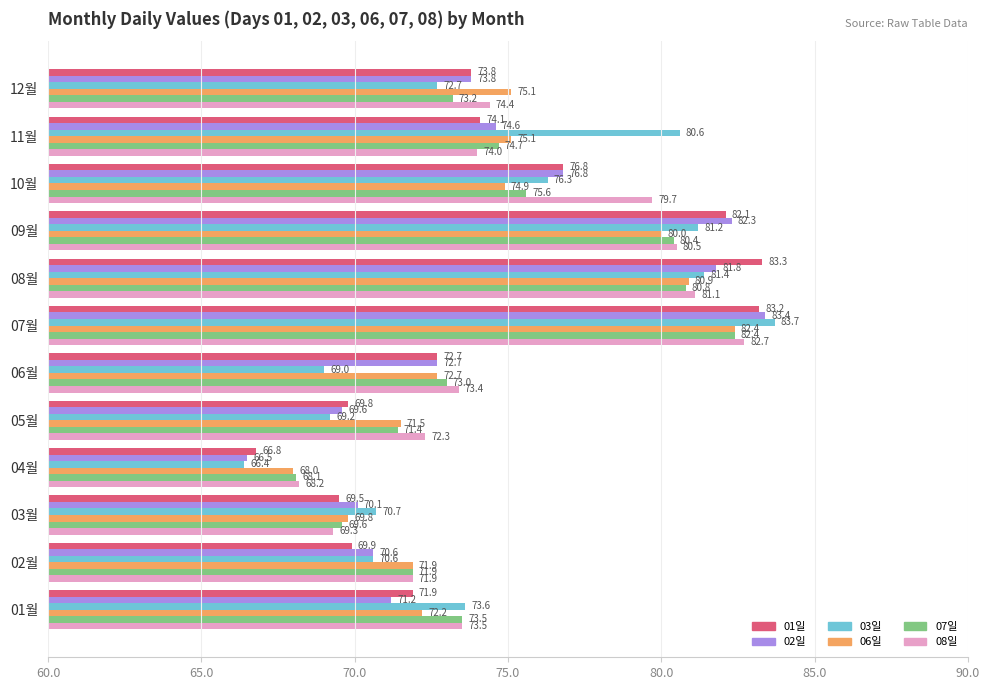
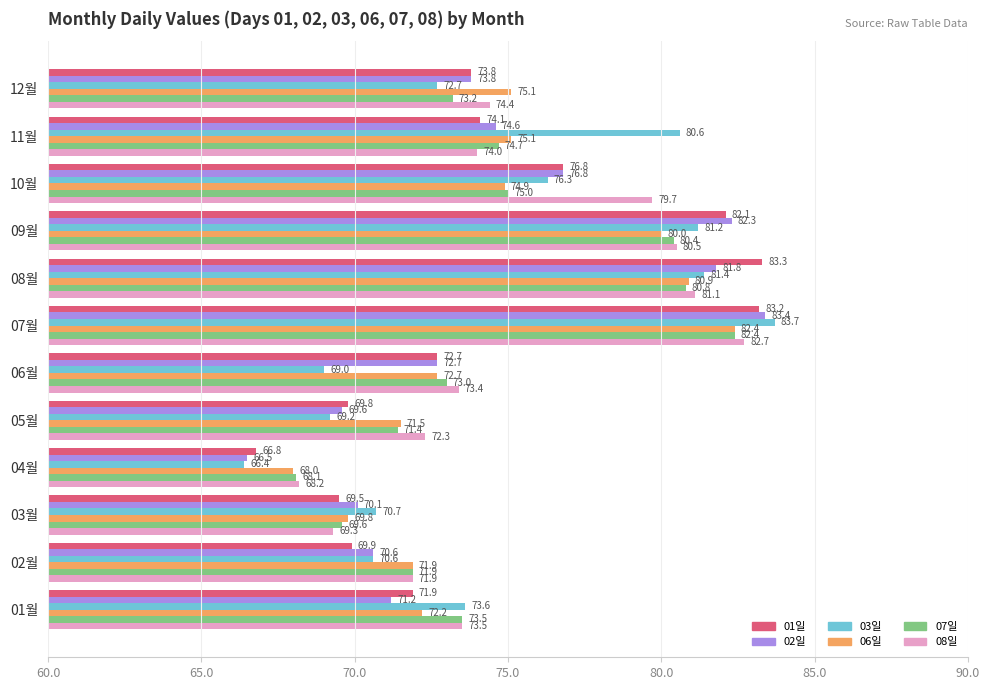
  {
    "01일": {
      "11월": 74.1,
      "08월": 83.3,
      "03월": 69.5,
      "02월": 69.9,
      "01월": 71.9
    },
    "02일": {
      "11월": 74.6,
      "08월": 81.8,
      "03월": 70.1,
      "01월": 71.2
    },
    "03일": {
      "12월": 72.7,
      "11월": 80.6,
      "10월": 76.3,
      "09월": 81.2,
      "08월": 81.4,
      "06월": 69.0,
      "05월": 69.2,
      "03월": 70.7,
      "01월": 73.6
    },
    "06일": {
      "12월": 75.1,
      "11월": 75.1,
      "10월": 74.9,
      "09월": 80.0,
      "01월": 72.2
    },
    "07일": {
      "12월": 73.2,
      "11월": 74.7,
-     "10월": 75.6
+     "10월": 75.0
    },
    "08일": {
      "12월": 74.4,
      "11월": 74.0,
      "10월": 79.7,
      "06월": 73.4,
      "05월": 72.3
    }
  }
